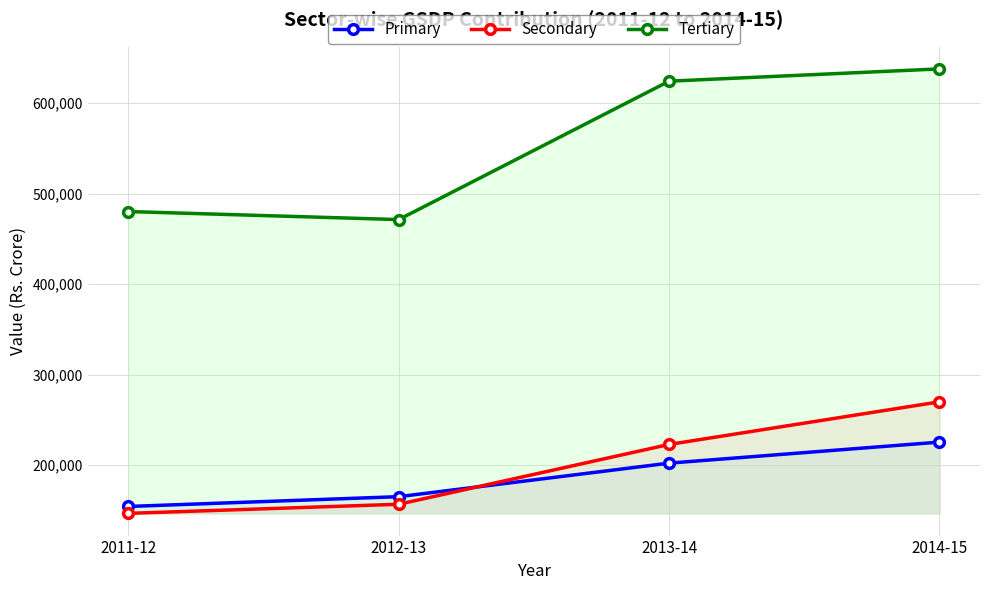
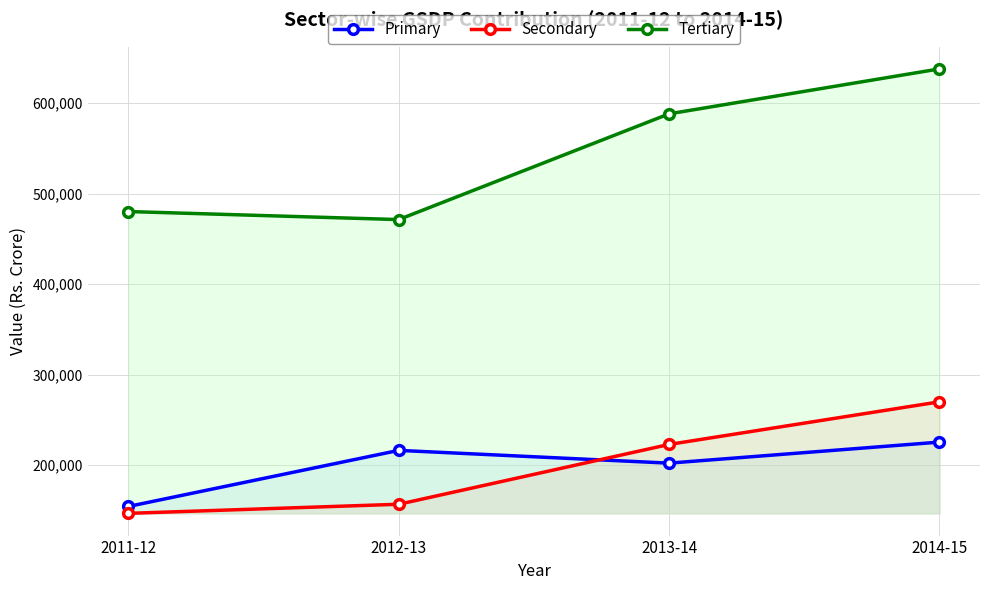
  {
    "Primary": {
      "2011-12": "150,000",
-     "2012-13": "170,000",
+     "2012-13": "220,000",
      "2013-14": "200,000",
      "2014-15": "230,000"
    },
    "Secondary": {
      "2011-12": "150,000",
      "2012-13": "160,000",
      "2013-14": "220,000",
      "2014-15": "270,000"
    },
    "Tertiary": {
      "2011-12": "480,000",
      "2012-13": "470,000",
-     "2013-14": "620,000",
+     "2013-14": "590,000",
      "2014-15": "640,000"
    }
  }
